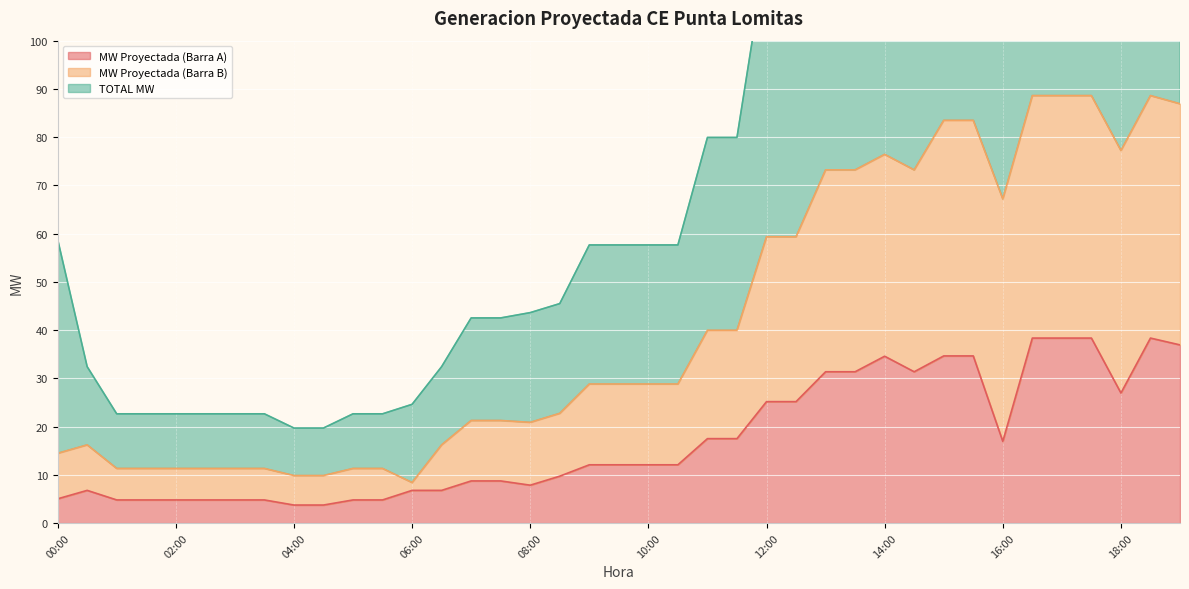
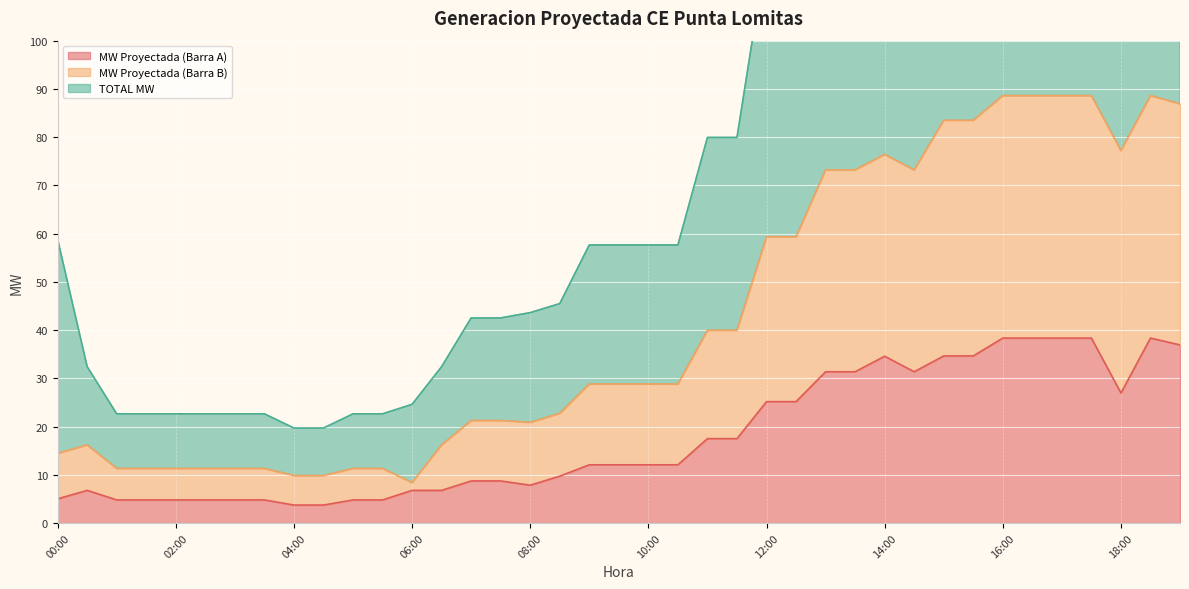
  {
    "MW Proyectada (Barra A)": {
      "00:00": 5,
      "02:00": 5,
      "04:00": 4,
      "06:00": 7,
      "08:00": 8,
      "10:00": 12,
      "12:00": 25,
      "14:00": 35,
-     "16:00": 17,
+     "16:00": 38,
      "18:00": 27
    },
    "MW Proyectada (Barra B)": {
      "00:00": 9,
      "02:00": 7,
      "04:00": 6,
      "06:00": 2,
      "08:00": 13,
      "10:00": 17,
      "12:00": 34,
      "14:00": 42,
      "16:00": 50,
      "18:00": 50
    },
    "TOTAL MW": {
      "00:00": 44,
      "02:00": 11,
      "04:00": 10,
      "06:00": 16,
      "08:00": 23,
      "10:00": 29
    }
  }
